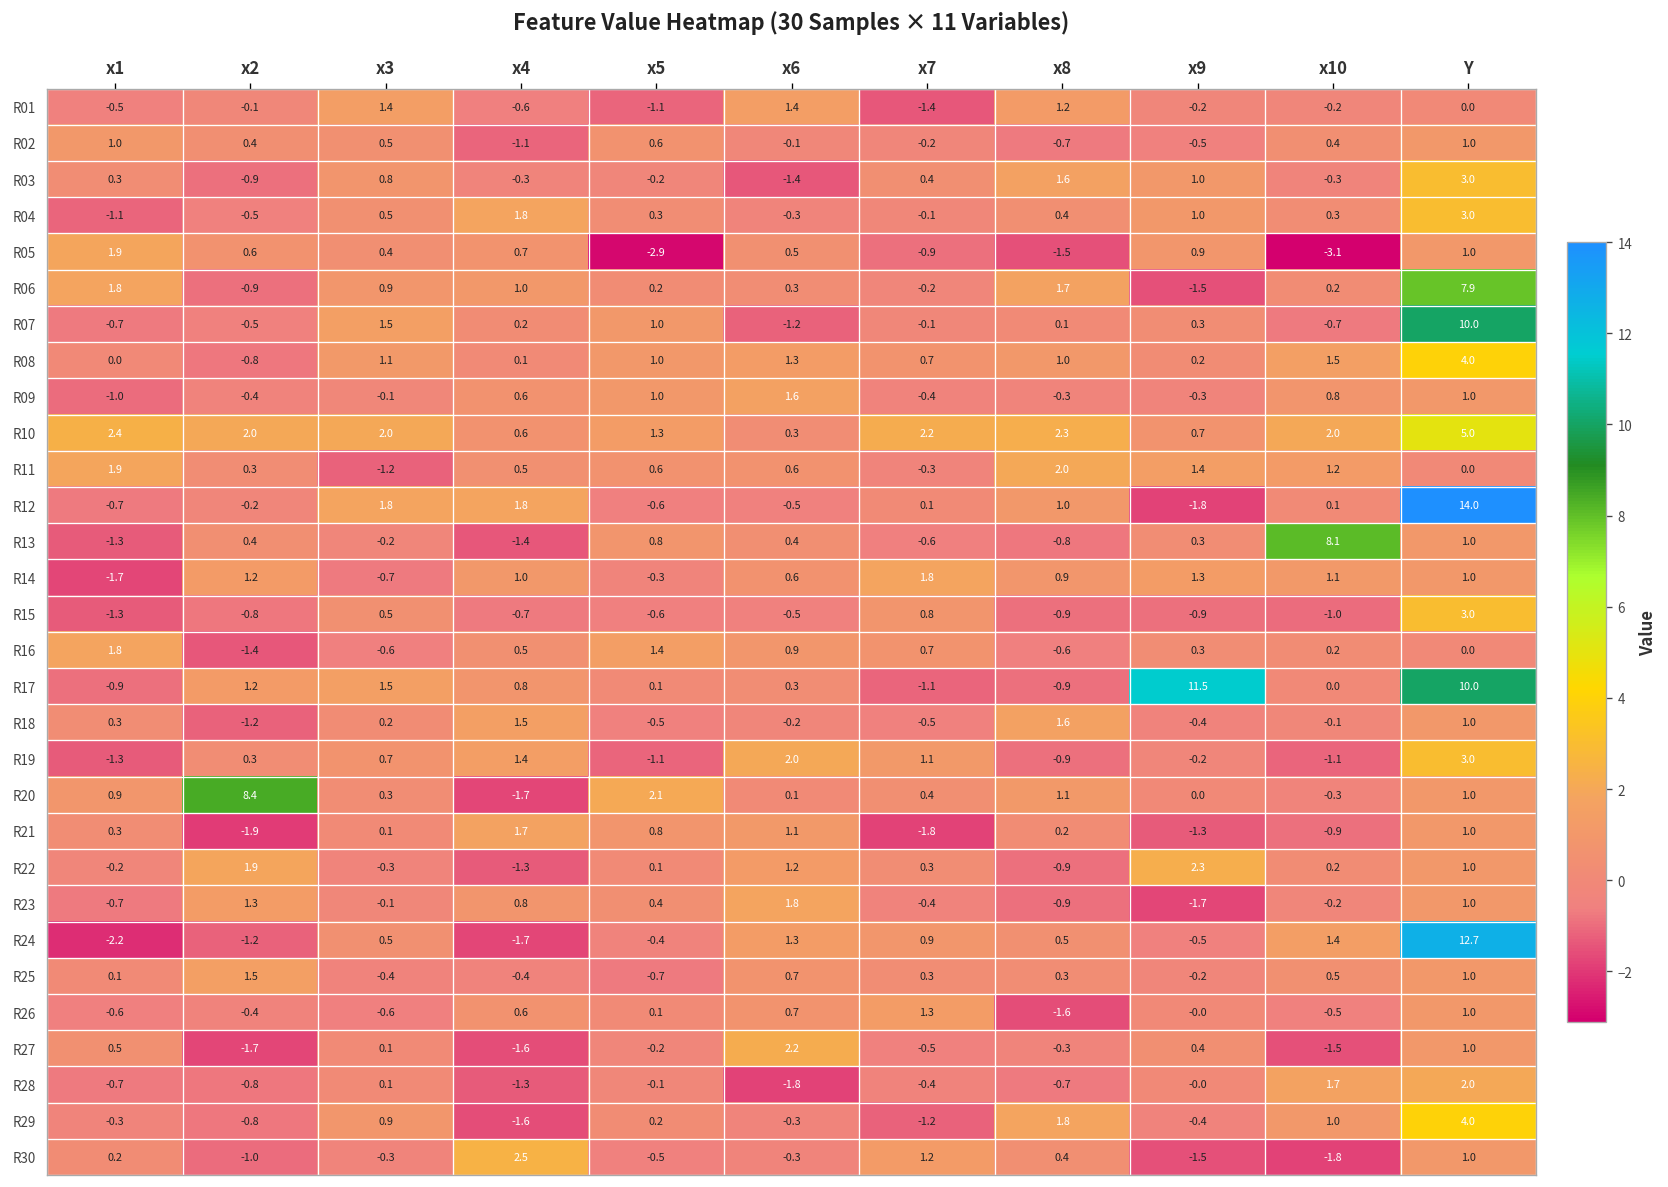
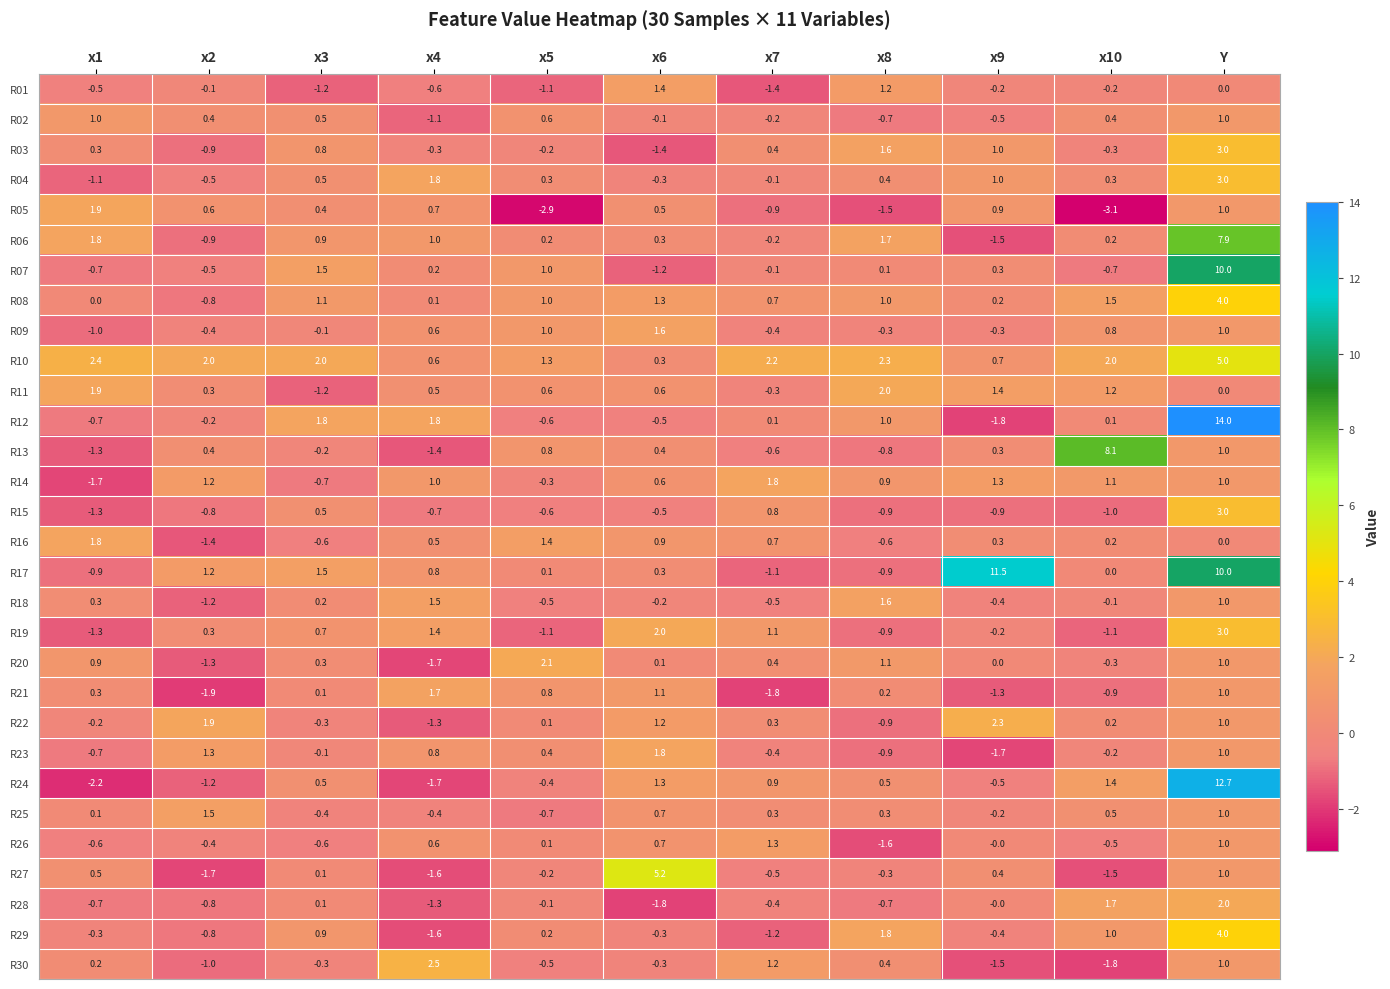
  {
    "R01": {
      "x1": -0.5,
      "x2": -0.1,
-     "x3": 1.4,
+     "x3": -1.2,
      "x4": -0.6,
      "x5": -1.1,
      "x6": 1.4,
      "x7": -1.4,
      "x8": 1.2,
      "x9": -0.2,
      "x10": -0.2,
      "Y": 0.0
    },
    "R20": {
      "x1": 0.9,
-     "x2": 8.4,
+     "x2": -1.3,
      "x3": 0.3,
      "x4": -1.7,
      "x5": 2.1,
      "x6": 0.1,
      "x7": 0.4,
      "x8": 1.1,
      "x9": 0.0,
      "x10": -0.3,
      "Y": 1.0
    },
    "R27": {
      "x1": 0.5,
      "x2": -1.7,
      "x3": 0.1,
      "x4": -1.6,
      "x5": -0.2,
-     "x6": 2.2,
+     "x6": 5.2,
      "x7": -0.5,
      "x8": -0.3,
      "x9": 0.4,
      "x10": -1.5,
      "Y": 1.0
    }
  }
